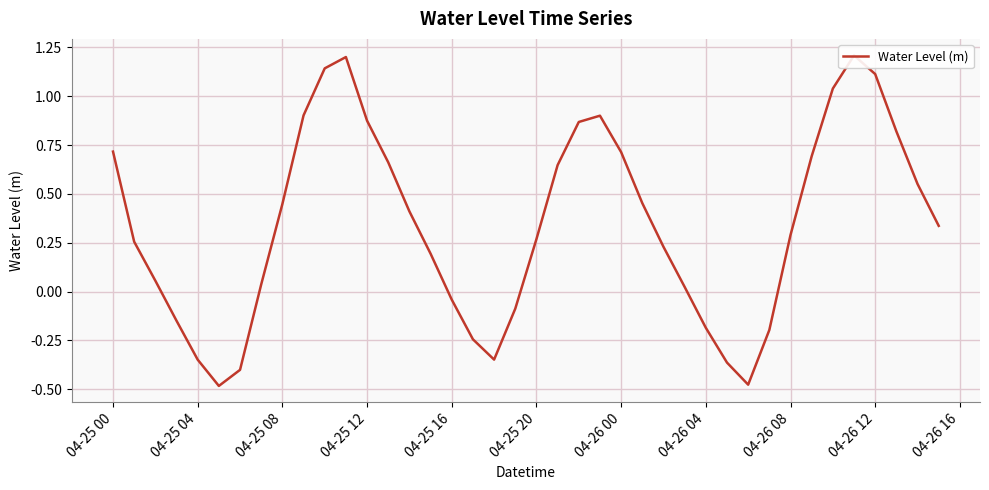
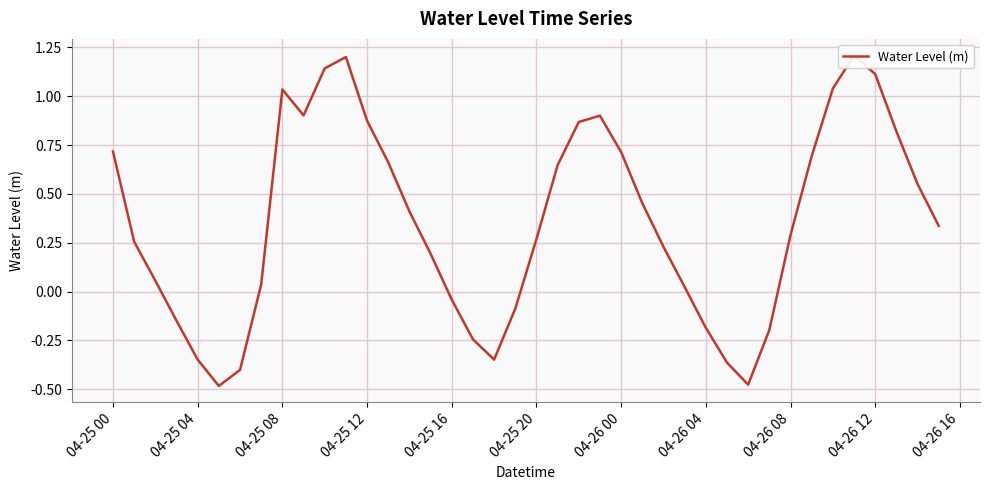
  {
    "04-25 00": 0.72,
    "04-25 04": -0.35,
-   "04-25 08": 0.45,
+   "04-25 08": 1.04,
    "04-25 12": 0.88,
    "04-25 16": -0.04,
    "04-25 20": 0.27,
    "04-26 00": 0.71,
    "04-26 04": -0.19,
    "04-26 08": 0.29,
    "04-26 12": 1.11
  }
